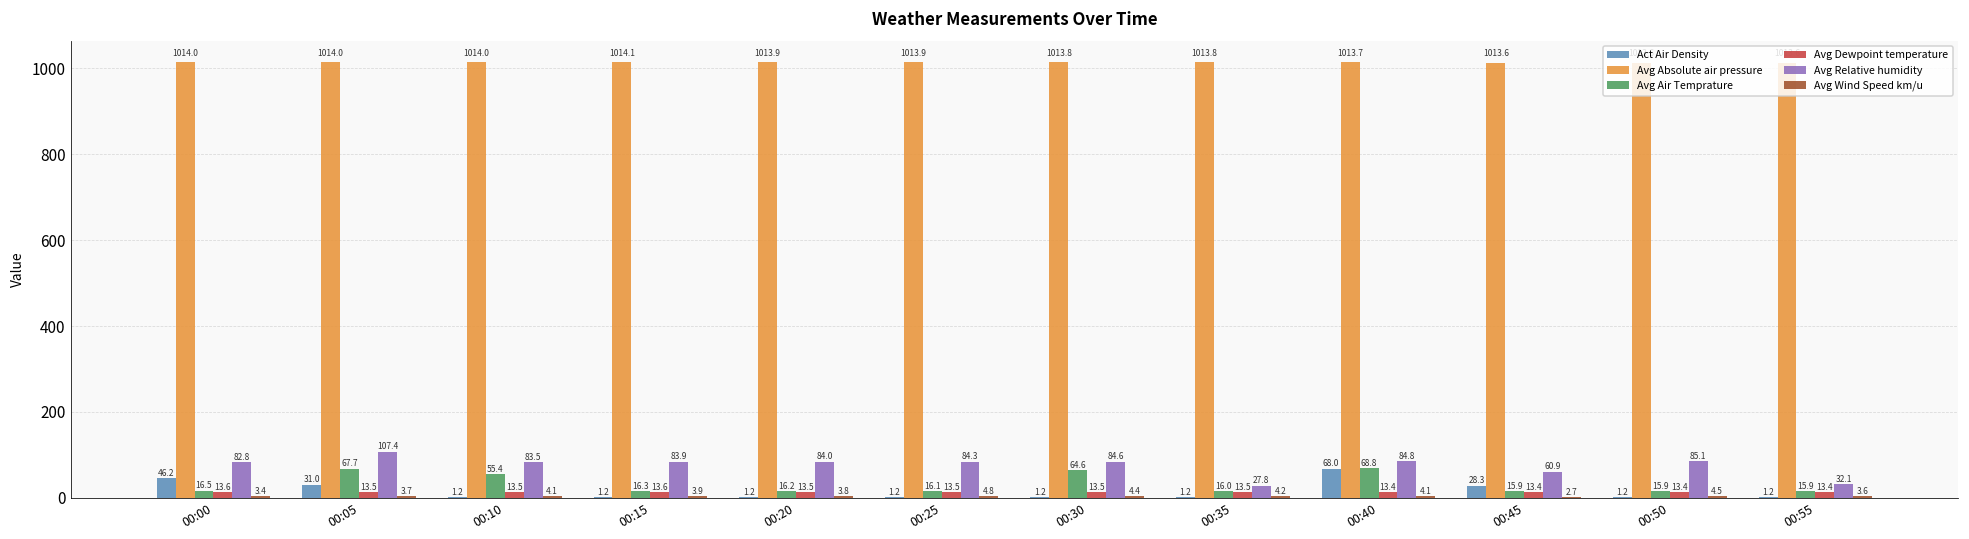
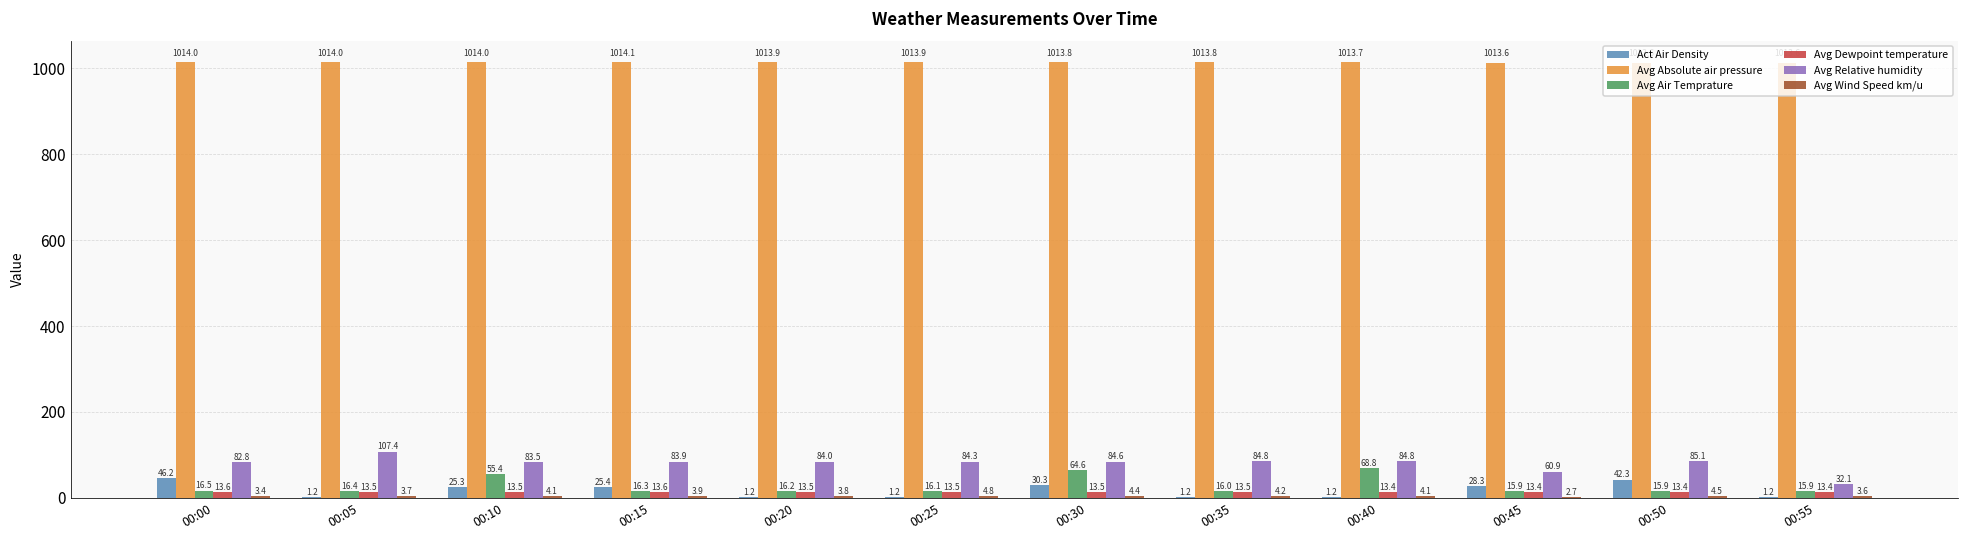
  {
    "Act Air Density": {
      "00:00": 46.2,
-     "00:05": 31.0,
-     "00:10": 1.2,
-     "00:15": 1.2,
+     "00:05": 1.2,
+     "00:10": 25.3,
+     "00:15": 25.4,
      "00:20": 1.2,
      "00:25": 1.2,
-     "00:30": 1.2,
+     "00:30": 30.3,
      "00:35": 1.2,
-     "00:40": 68.0,
+     "00:40": 1.2,
      "00:45": 28.3,
-     "00:50": 1.2,
+     "00:50": 42.3,
      "00:55": 1.2
    },
    "Avg Absolute air pressure": {
      "00:00": 1014.0,
      "00:05": 1014.0,
      "00:10": 1014.0,
      "00:15": 1014.1,
      "00:20": 1013.9,
      "00:25": 1013.9,
      "00:30": 1013.8,
      "00:35": 1013.8,
      "00:40": 1013.7,
      "00:45": 1013.6
    },
    "Avg Air Temprature": {
      "00:00": 16.5,
-     "00:05": 67.7,
+     "00:05": 16.4,
      "00:10": 55.4,
      "00:15": 16.3,
      "00:20": 16.2,
      "00:25": 16.1,
      "00:30": 64.6,
      "00:35": 16.0,
      "00:40": 68.8,
      "00:45": 15.9,
      "00:50": 15.9,
      "00:55": 15.9
    },
    "Avg Relative humidity": {
      "00:00": 82.8,
      "00:05": 107.4,
      "00:10": 83.5,
      "00:15": 83.9,
      "00:20": 84.0,
      "00:25": 84.3,
      "00:30": 84.6,
-     "00:35": 27.8,
+     "00:35": 84.8,
      "00:40": 84.8,
      "00:45": 60.9,
      "00:50": 85.1,
      "00:55": 32.1
    }
  }
